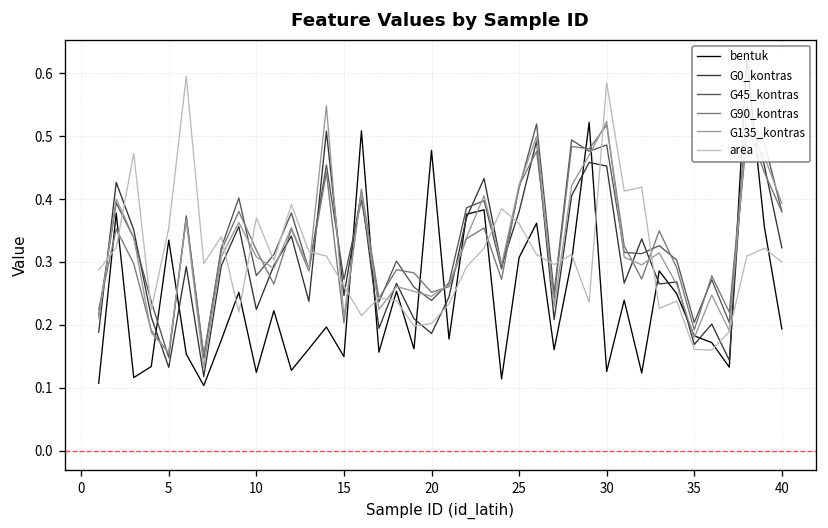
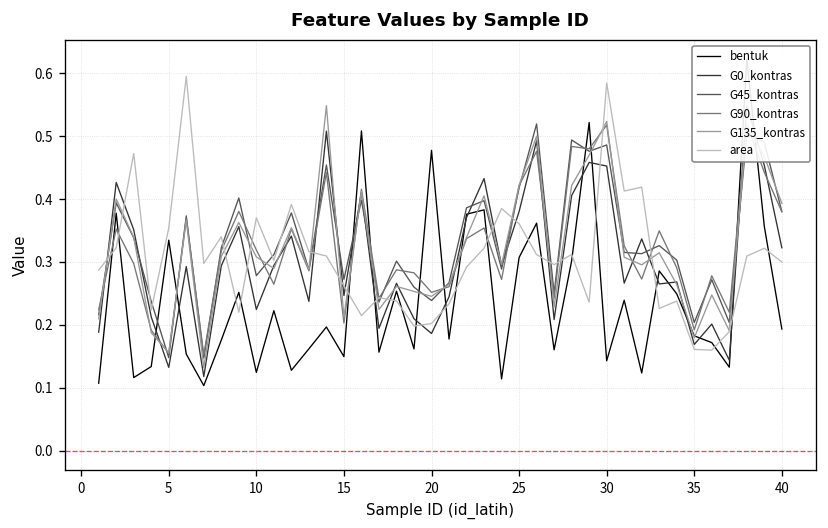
  {
    "bentuk": {
      "5": 0.33,
      "10": 0.12,
      "15": 0.15,
      "20": 0.48,
      "25": 0.31,
-     "30": 0.13,
+     "30": 0.14,
      "40": 0.19
    }
  }
